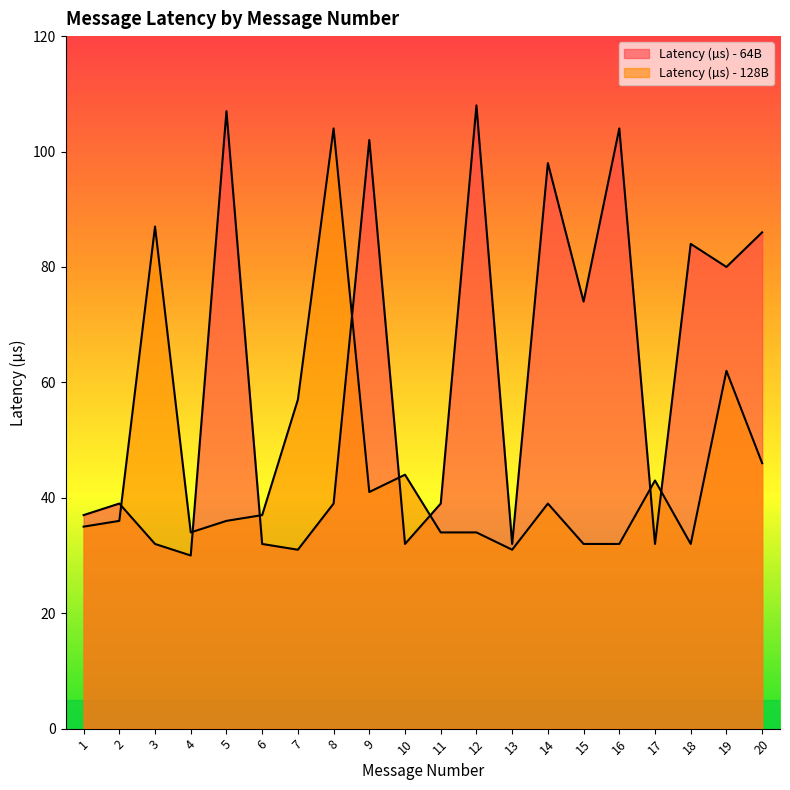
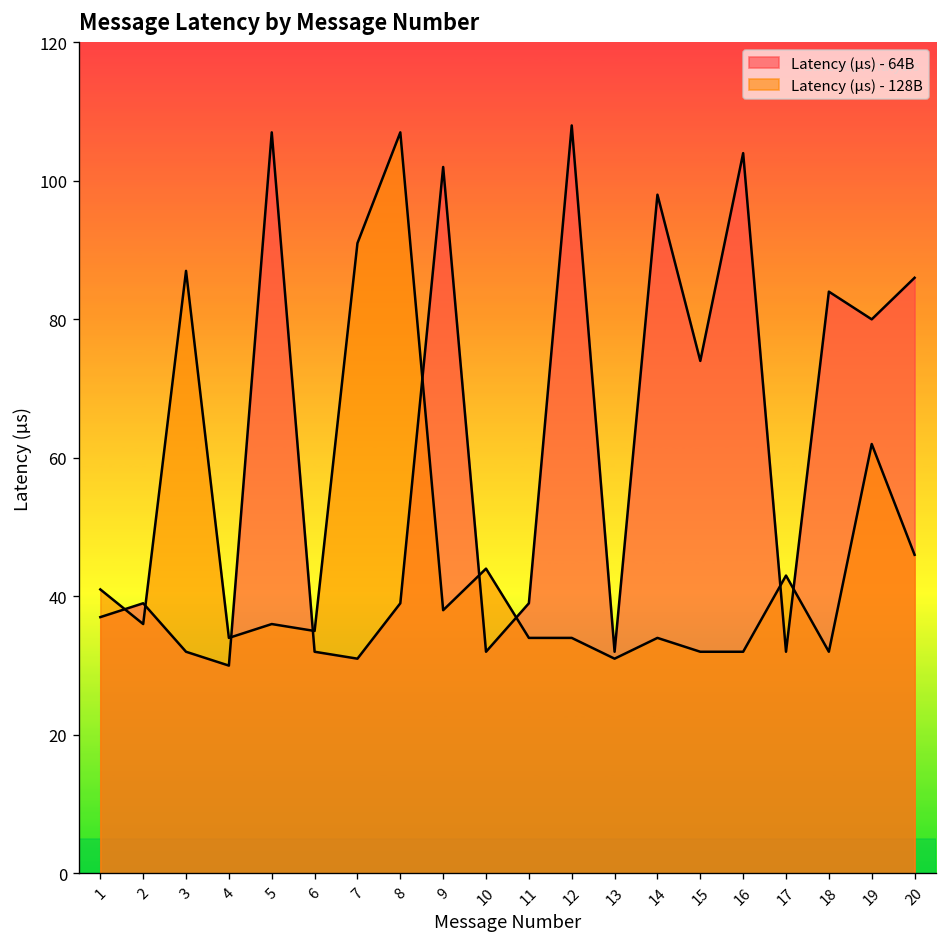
  {
    "Latency (µs) - 64B": {
      "1": 37,
      "2": 39,
      "3": 32,
      "4": 30,
      "5": 107,
      "6": 32,
      "7": 31,
      "8": 39,
      "9": 102,
      "10": 32,
      "11": 39,
      "12": 108,
      "13": 32,
      "14": 98,
      "15": 74,
      "16": 104,
      "17": 32,
      "18": 84,
      "19": 80,
      "20": 86
    },
    "Latency (µs) - 128B": {
-     "1": 35,
+     "1": 41,
      "2": 36,
      "3": 87,
      "4": 34,
      "5": 36,
-     "6": 37,
-     "7": 57,
-     "8": 104,
-     "9": 41,
+     "6": 35,
+     "7": 91,
+     "8": 107,
+     "9": 38,
      "10": 44,
      "11": 34,
      "12": 34,
      "13": 31,
-     "14": 39,
+     "14": 34,
      "15": 32,
      "16": 32,
      "17": 43,
      "18": 32,
      "19": 62,
      "20": 46
    }
  }
